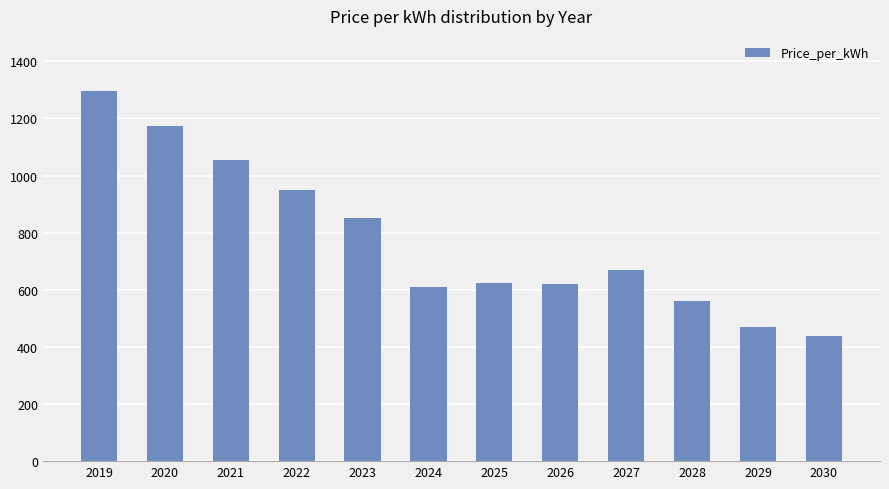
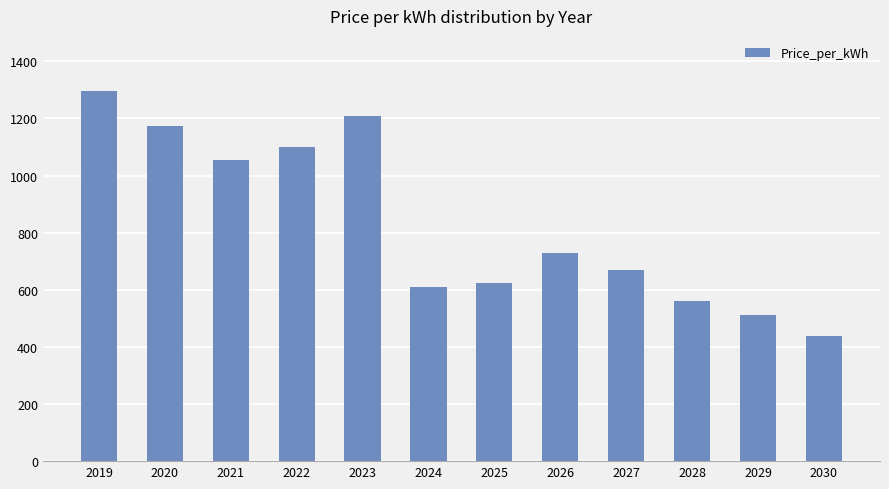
  {
    "2019": 1300,
    "2020": 1170,
    "2021": 1060,
-   "2022": 950,
-   "2023": 850,
+   "2022": 1100,
+   "2023": 1210,
    "2024": 610,
    "2025": 620,
-   "2026": 620,
+   "2026": 730,
    "2027": 670,
    "2028": 560,
-   "2029": 470,
+   "2029": 510,
    "2030": 440
  }
